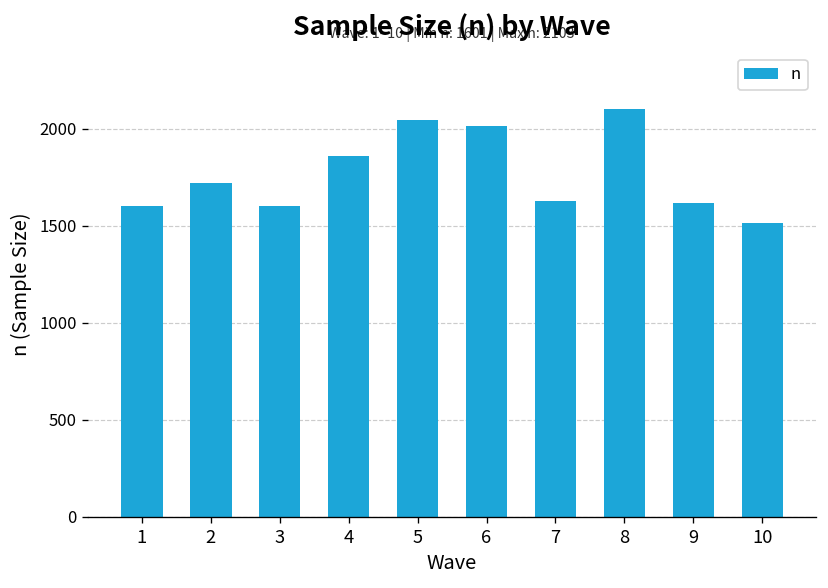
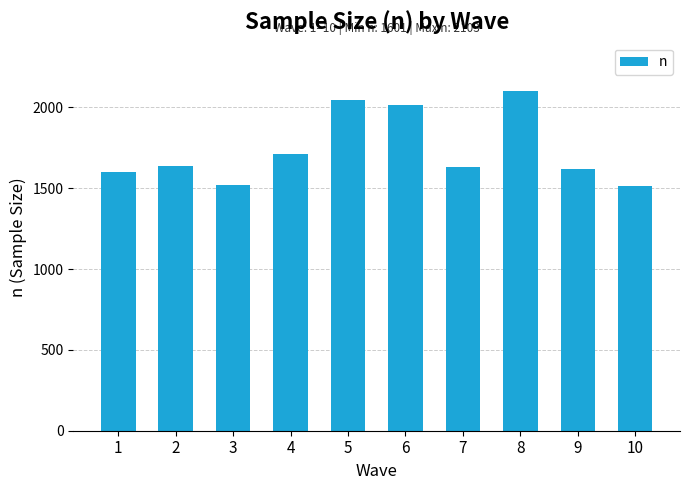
  {
    "1": 1600,
-   "2": 1720,
-   "3": 1600,
-   "4": 1860,
+   "2": 1640,
+   "3": 1520,
+   "4": 1710,
    "5": 2050,
    "6": 2020,
    "7": 1630,
    "8": 2100,
    "9": 1620,
    "10": 1510
  }
